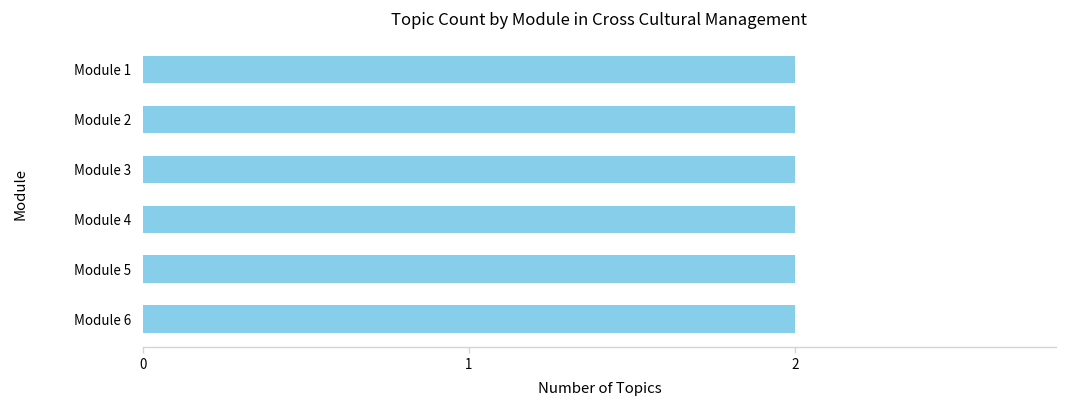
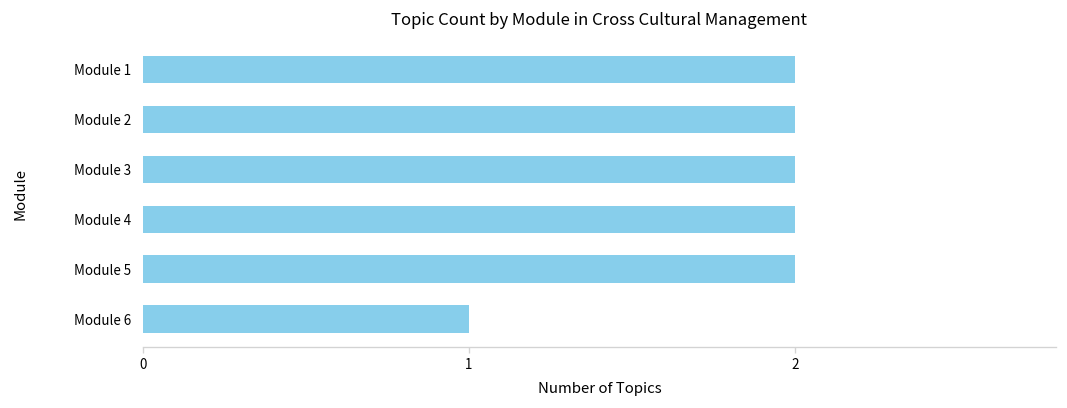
  {
    "Module 1": 2,
    "Module 2": 2,
    "Module 3": 2,
    "Module 4": 2,
    "Module 5": 2,
-   "Module 6": 2
+   "Module 6": 1
  }
